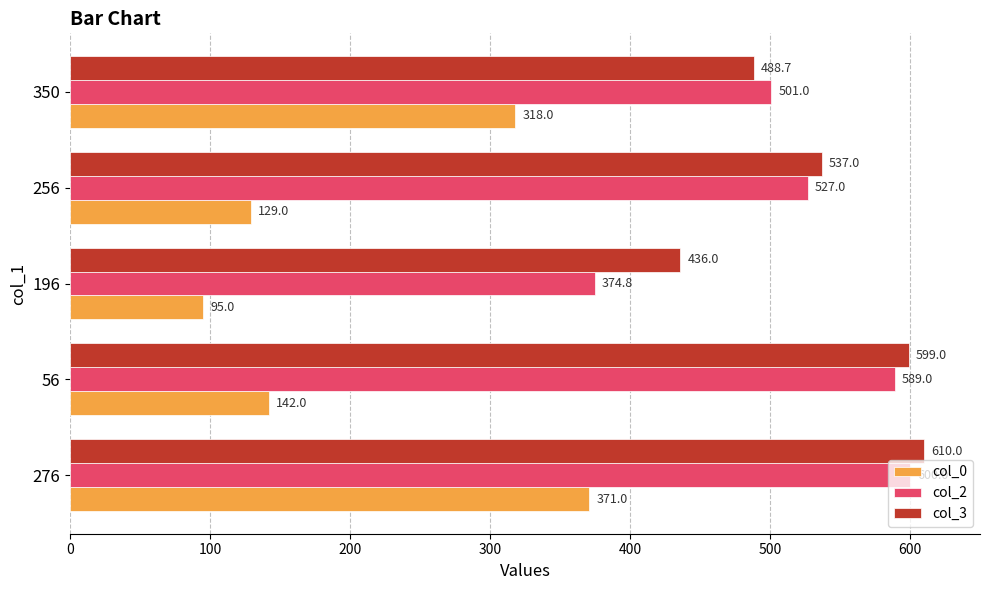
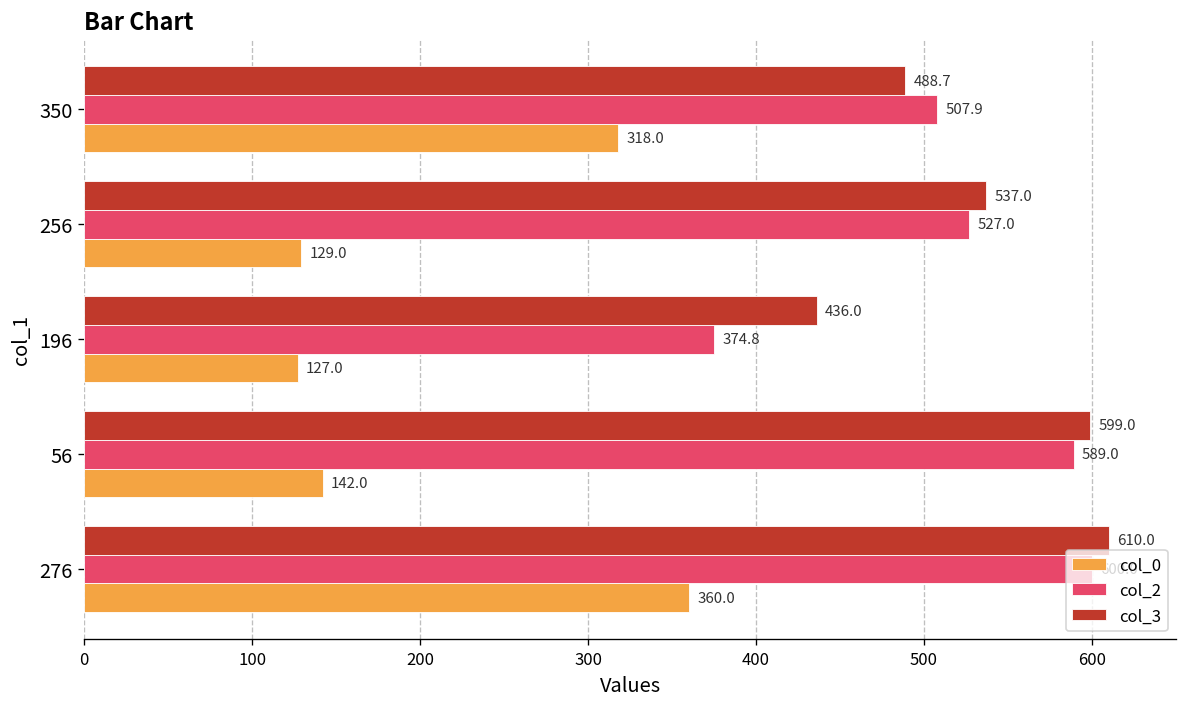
  {
    "col_0": {
      "350": 318.0,
      "256": 129.0,
-     "196": 95.0,
+     "196": 127.0,
      "56": 142.0,
-     "276": 371.0
+     "276": 360.0
    },
    "col_2": {
-     "350": 501.0,
+     "350": 507.9,
      "256": 527.0,
      "196": 374.8,
      "56": 589.0
    },
    "col_3": {
      "350": 488.7,
      "256": 537.0,
      "196": 436.0,
      "56": 599.0,
      "276": 610.0
    }
  }
